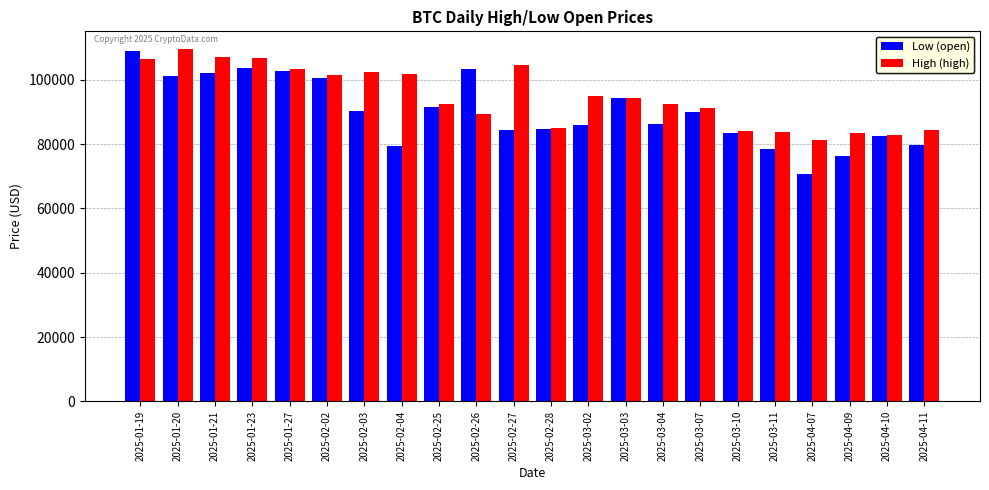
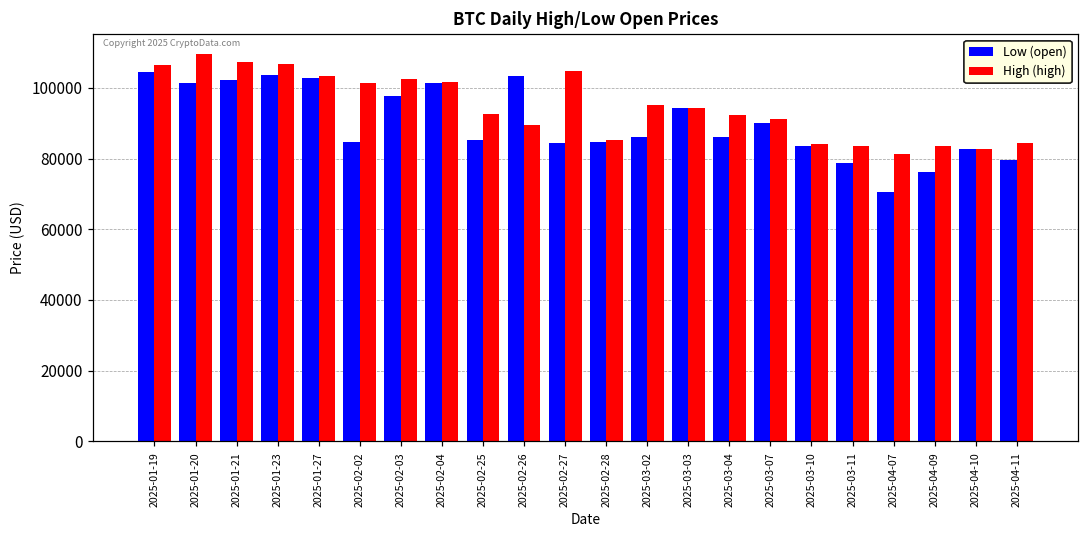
  {
    "Low (open)": {
-     "2025-01-19": 109000,
+     "2025-01-19": 105000,
      "2025-01-20": 101000,
      "2025-01-21": 102000,
      "2025-01-23": 104000,
      "2025-01-27": 103000,
-     "2025-02-02": 101000,
-     "2025-02-03": 90000,
-     "2025-02-04": 79000,
-     "2025-02-25": 92000,
+     "2025-02-02": 85000,
+     "2025-02-03": 98000,
+     "2025-02-04": 101000,
+     "2025-02-25": 85000,
      "2025-02-26": 103000,
      "2025-02-27": 84000,
      "2025-02-28": 85000,
      "2025-03-02": 86000,
      "2025-03-03": 94000,
      "2025-03-04": 86000,
      "2025-03-07": 90000,
      "2025-03-10": 84000,
      "2025-03-11": 79000,
      "2025-04-07": 71000,
      "2025-04-09": 76000,
      "2025-04-10": 83000,
      "2025-04-11": 80000
    },
    "High (high)": {
      "2025-01-19": 106000,
      "2025-01-21": 107000,
      "2025-01-23": 107000,
      "2025-01-27": 103000,
      "2025-02-02": 101000,
      "2025-02-03": 103000,
      "2025-02-04": 102000,
      "2025-02-25": 93000,
      "2025-02-26": 89000,
      "2025-02-27": 105000,
      "2025-02-28": 85000,
      "2025-03-02": 95000,
      "2025-03-03": 94000,
      "2025-03-04": 92000,
      "2025-03-07": 91000,
      "2025-03-10": 84000,
      "2025-03-11": 84000,
      "2025-04-07": 81000,
      "2025-04-09": 84000,
      "2025-04-10": 83000,
      "2025-04-11": 84000
    }
  }
